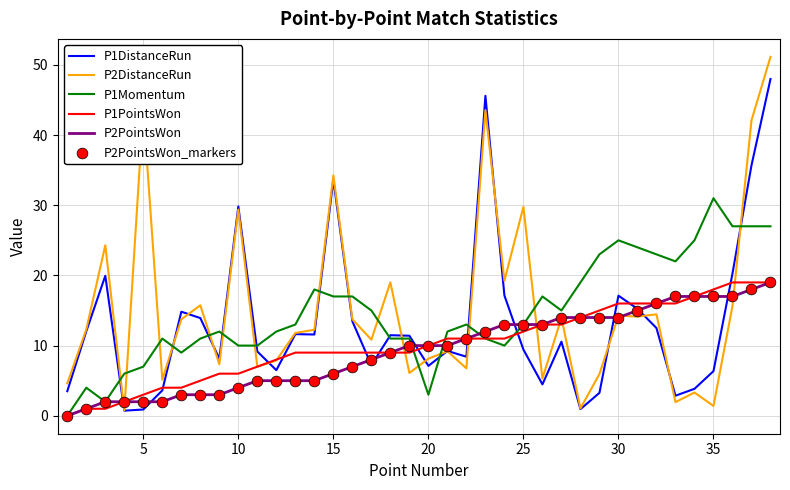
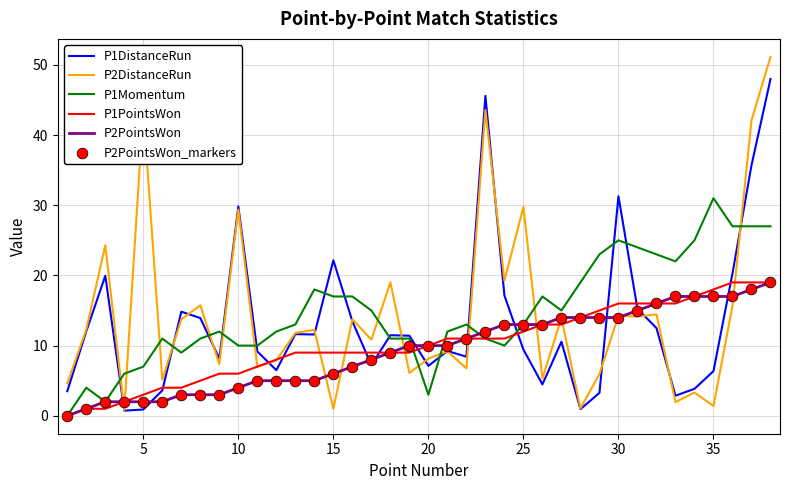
  {
    "P1DistanceRun": {
      "5": 1,
      "10": 30,
-     "15": 34,
+     "15": 22,
      "20": 7,
      "25": 9,
-     "30": 17,
+     "30": 31,
      "35": 6
    },
    "P2DistanceRun": {
      "10": 29,
-     "15": 34,
+     "15": 1,
      "20": 8,
      "25": 30,
      "35": 1
    },
    "P1Momentum": {
      "5": 7,
      "10": 10,
      "15": 17,
      "20": 3,
      "30": 25,
      "35": 31
    }
  }
